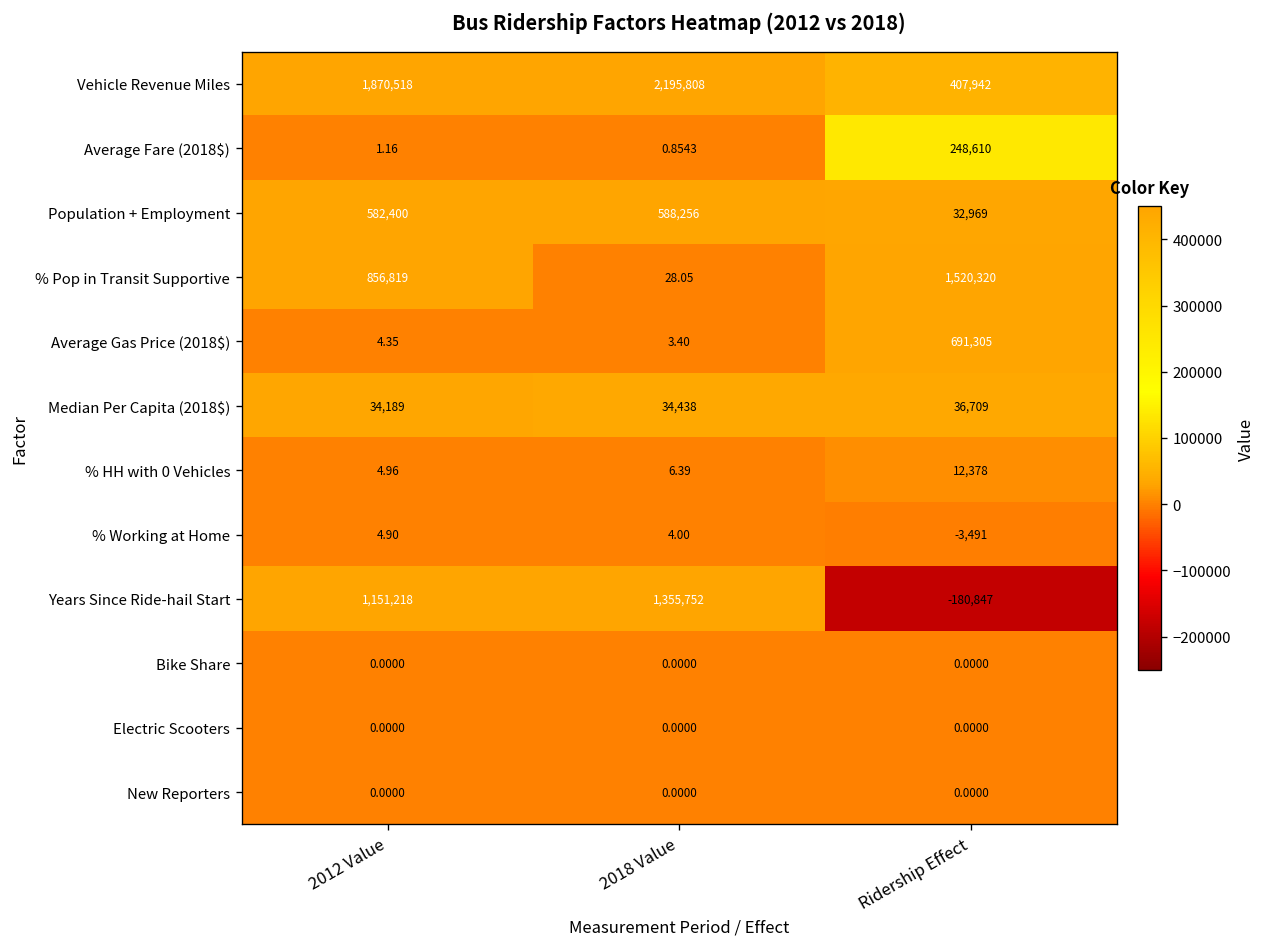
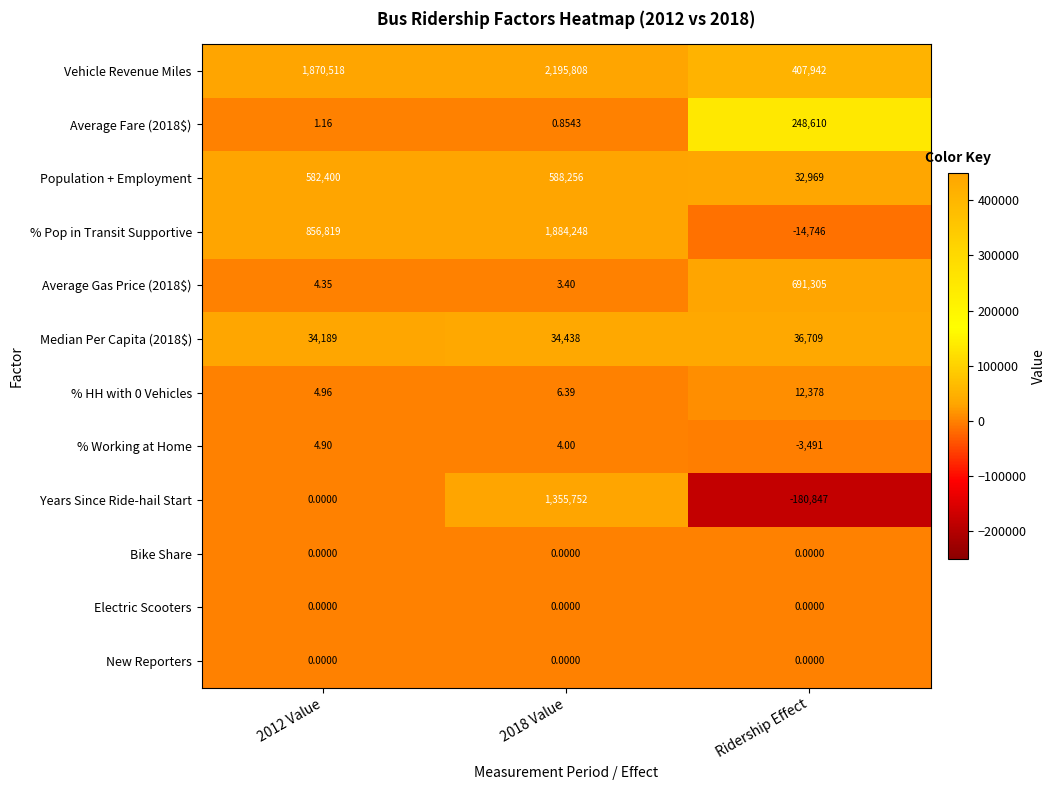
  {
    "Vehicle Revenue Miles": {
      "2012 Value": "1,870,518",
      "2018 Value": "2,195,808",
      "Ridership Effect": "407,942"
    },
    "Average Fare (2018$)": {
      "2012 Value": "1.16",
      "2018 Value": "0.8543",
      "Ridership Effect": "248,610"
    },
    "Population + Employment": {
      "2012 Value": "582,400",
      "2018 Value": "588,256",
      "Ridership Effect": "32,969"
    },
    "% Pop in Transit Supportive": {
      "2012 Value": "856,819",
-     "2018 Value": "28.05",
-     "Ridership Effect": "1,520,320"
+     "2018 Value": "1,884,248",
+     "Ridership Effect": "-14,746"
    },
    "Average Gas Price (2018$)": {
      "2012 Value": "4.35",
      "2018 Value": "3.40",
      "Ridership Effect": "691,305"
    },
    "Median Per Capita (2018$)": {
      "2012 Value": "34,189",
      "2018 Value": "34,438",
      "Ridership Effect": "36,709"
    },
    "% HH with 0 Vehicles": {
      "2012 Value": "4.96",
      "2018 Value": "6.39",
      "Ridership Effect": "12,378"
    },
    "% Working at Home": {
      "2012 Value": "4.90",
      "2018 Value": "4.00",
      "Ridership Effect": "-3,491"
    },
    "Years Since Ride-hail Start": {
-     "2012 Value": "1,151,218",
+     "2012 Value": "0.0000",
      "2018 Value": "1,355,752",
      "Ridership Effect": "-180,847"
    },
    "Bike Share": {
      "2012 Value": "0.0000",
      "2018 Value": "0.0000",
      "Ridership Effect": "0.0000"
    },
    "Electric Scooters": {
      "2012 Value": "0.0000",
      "2018 Value": "0.0000",
      "Ridership Effect": "0.0000"
    },
    "New Reporters": {
      "2012 Value": "0.0000",
      "2018 Value": "0.0000",
      "Ridership Effect": "0.0000"
    }
  }
